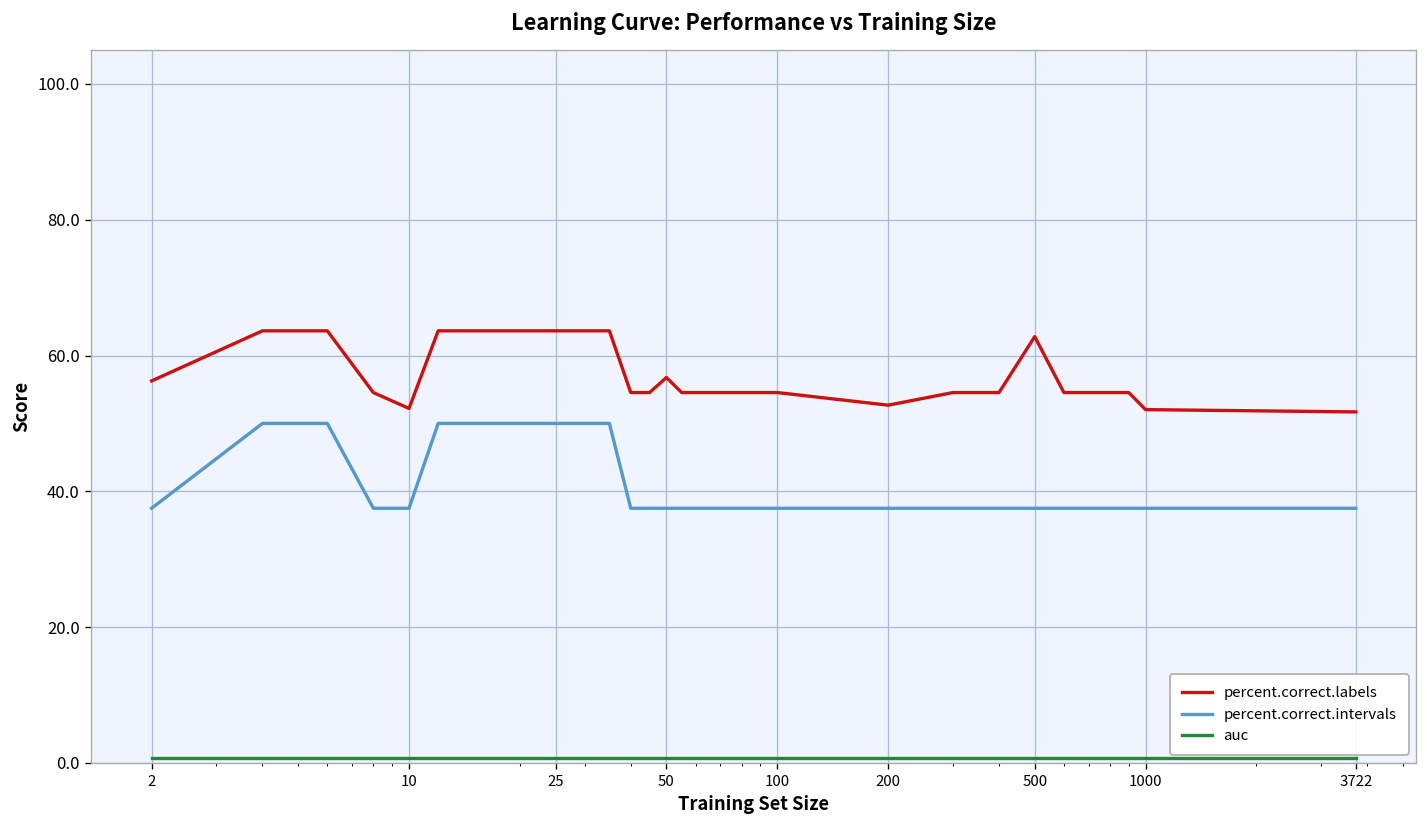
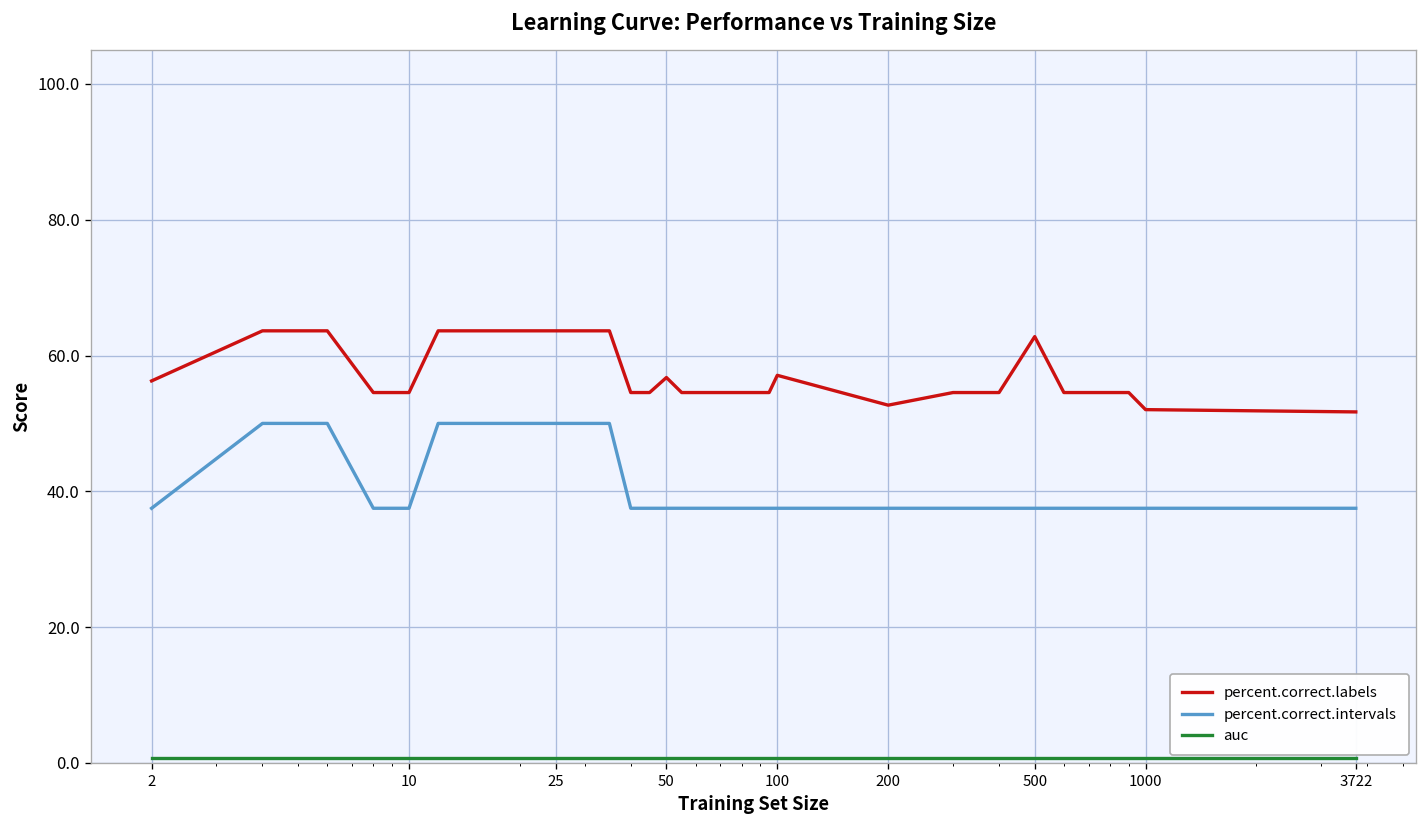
  {
    "percent.correct.labels": {
      "2": 56,
-     "10": 52,
+     "10": 55,
      "25": 64,
      "50": 57,
-     "100": 55,
+     "100": 57,
      "200": 53,
      "500": 63,
      "1000": 52,
      "3722": 52
    },
    "percent.correct.intervals": {
      "2": 38,
      "10": 38,
      "25": 50,
      "50": 38,
      "100": 38,
      "200": 38,
      "500": 38,
      "1000": 38,
      "3722": 38
    },
    "auc": {
      "2": 1,
      "10": 1,
      "25": 1,
      "50": 1,
      "100": 1,
      "200": 1,
      "500": 1,
      "1000": 1,
      "3722": 1
    }
  }
